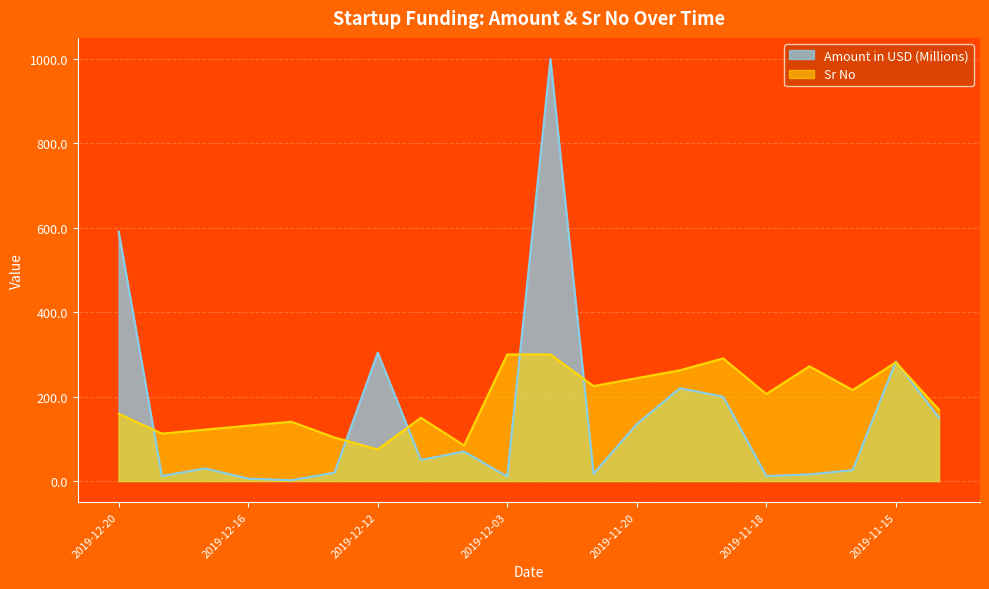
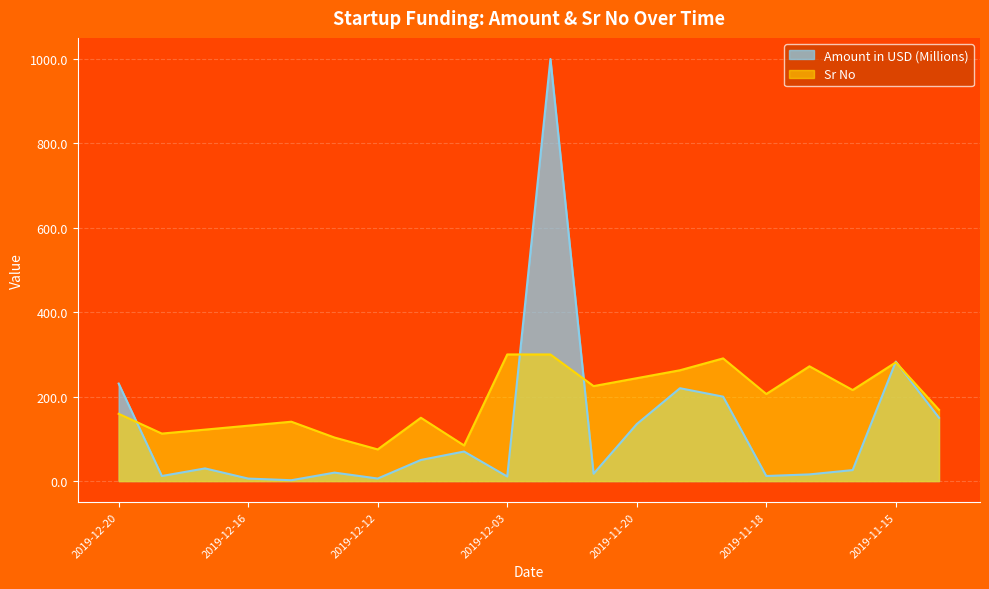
  {
    "Amount in USD (Millions)": {
-     "2019-12-20": 590,
-     "2019-12-12": 300,
+     "2019-12-20": 230,
+     "2019-12-12": 10,
      "2019-12-03": 10
    },
    "Sr No": {
      "2019-12-20": 160,
      "2019-12-12": 80,
      "2019-12-03": 300
    }
  }
